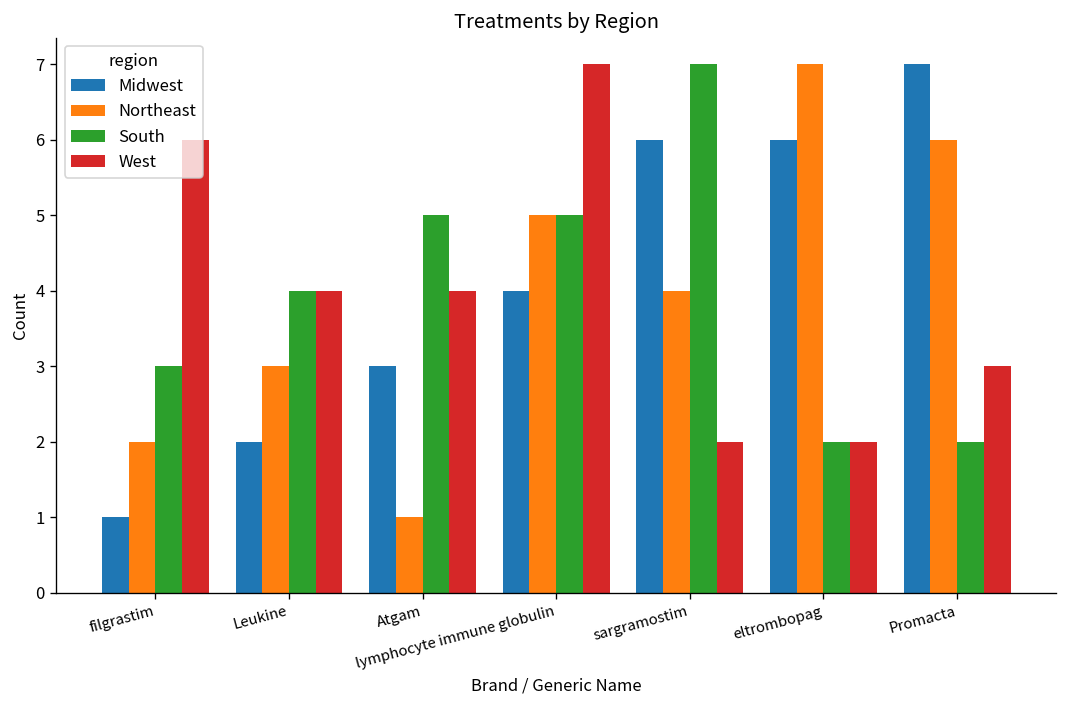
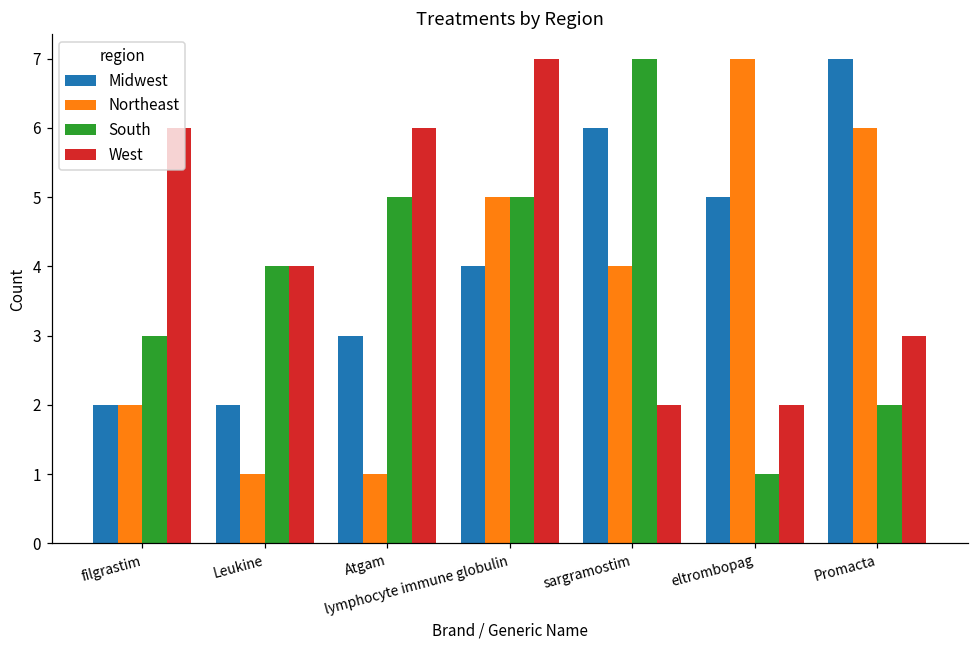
  {
    "Midwest": {
-     "filgrastim": 1,
+     "filgrastim": 2,
      "Leukine": 2,
      "Atgam": 3,
      "lymphocyte immune globulin": 4,
      "sargramostim": 6,
-     "eltrombopag": 6,
+     "eltrombopag": 5,
      "Promacta": 7
    },
    "Northeast": {
      "filgrastim": 2,
-     "Leukine": 3,
+     "Leukine": 1,
      "Atgam": 1,
      "lymphocyte immune globulin": 5,
      "sargramostim": 4,
      "eltrombopag": 7,
      "Promacta": 6
    },
    "South": {
      "filgrastim": 3,
      "Leukine": 4,
      "Atgam": 5,
      "lymphocyte immune globulin": 5,
      "sargramostim": 7,
-     "eltrombopag": 2,
+     "eltrombopag": 1,
      "Promacta": 2
    },
    "West": {
      "Leukine": 4,
-     "Atgam": 4,
+     "Atgam": 6,
      "lymphocyte immune globulin": 7,
      "sargramostim": 2,
      "eltrombopag": 2,
      "Promacta": 3
    }
  }
